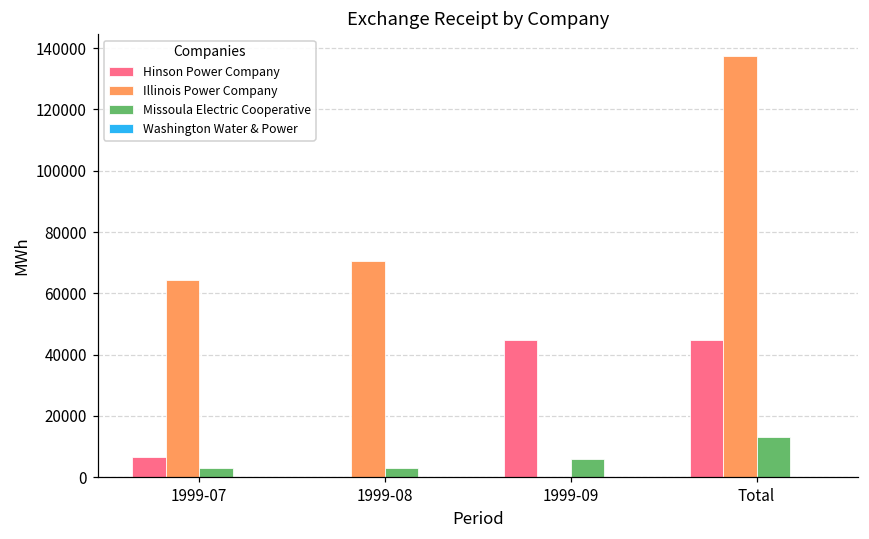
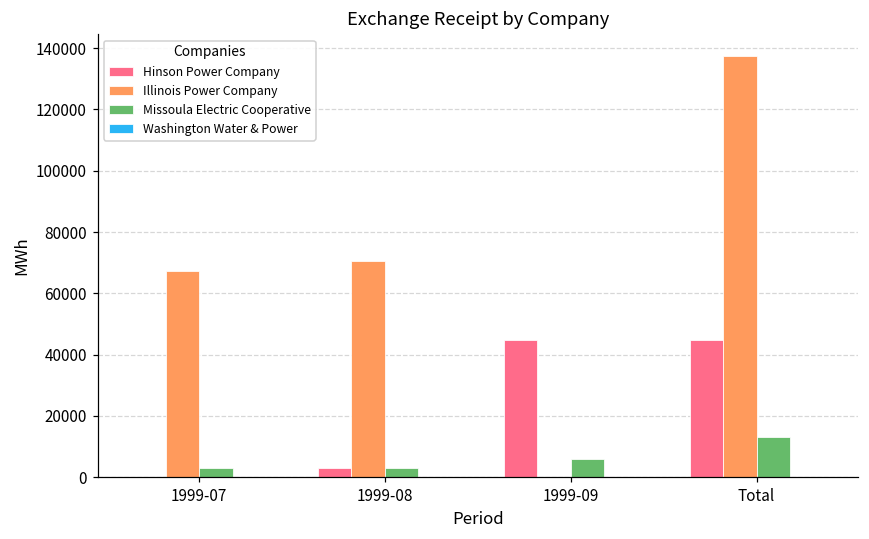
  {
    "Hinson Power Company": {
-     "1999-07": 7000,
-     "1999-08": 0,
+     "1999-07": 0,
+     "1999-08": 3000,
      "1999-09": 45000,
      "Total": 45000
    },
    "Illinois Power Company": {
-     "1999-07": 64000,
+     "1999-07": 67000,
      "1999-08": 70000,
      "1999-09": 0,
      "Total": 138000
    },
    "Missoula Electric Cooperative": {
      "1999-07": 3000,
      "1999-08": 3000,
      "1999-09": 6000,
      "Total": 13000
    },
    "Washington Water & Power": {
      "1999-07": 0,
      "1999-08": 0,
      "1999-09": 0,
      "Total": 0
    }
  }
